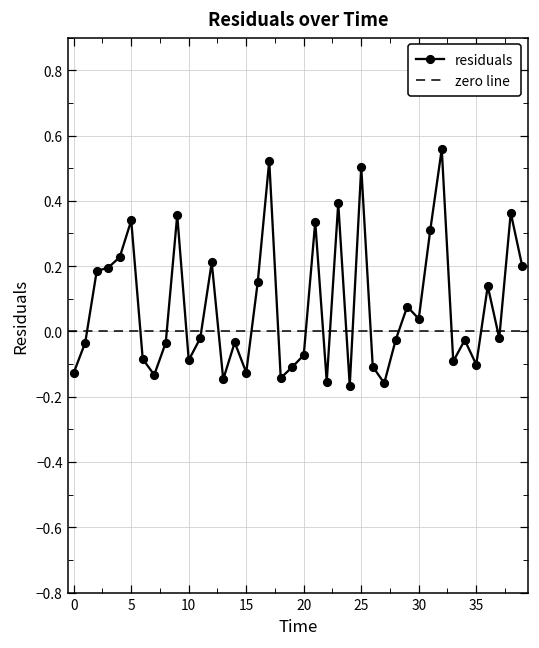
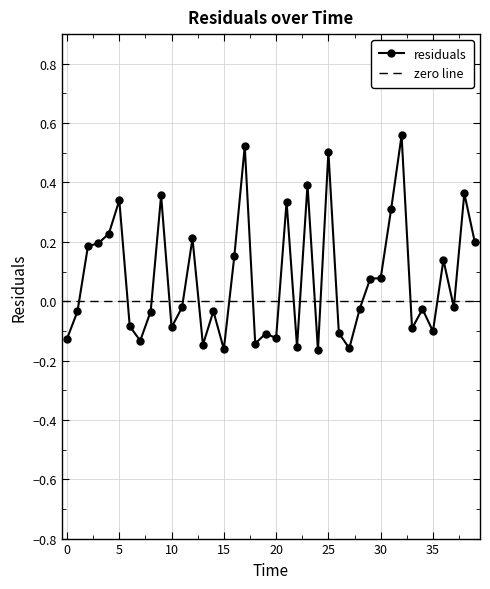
  {
    "0": -0.13,
    "5": 0.34,
    "10": -0.09,
-   "15": -0.13,
-   "20": -0.07,
+   "15": -0.16,
+   "20": -0.12,
    "25": 0.50,
-   "30": 0.04,
+   "30": 0.08,
    "35": -0.10
  }
